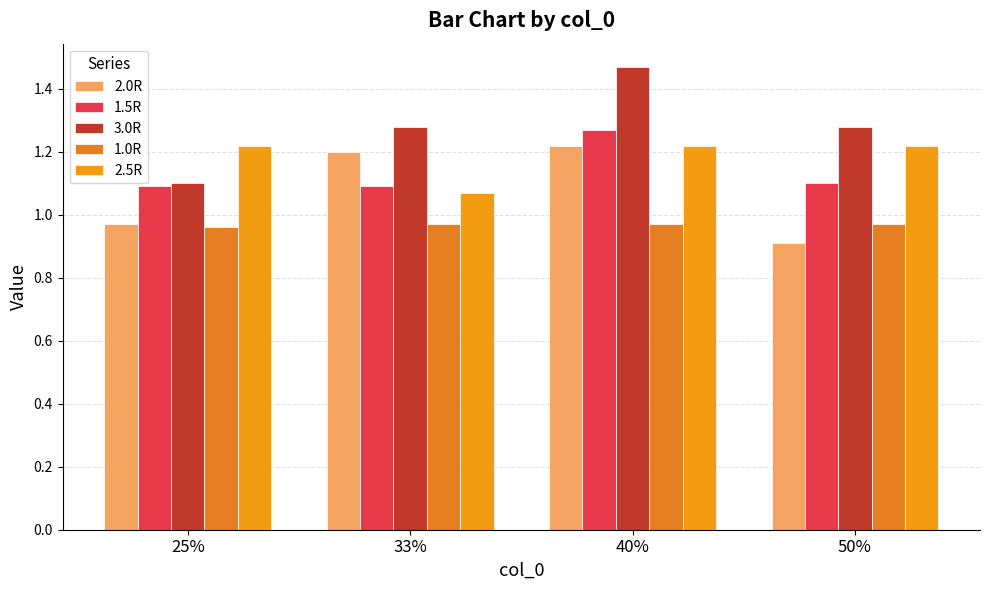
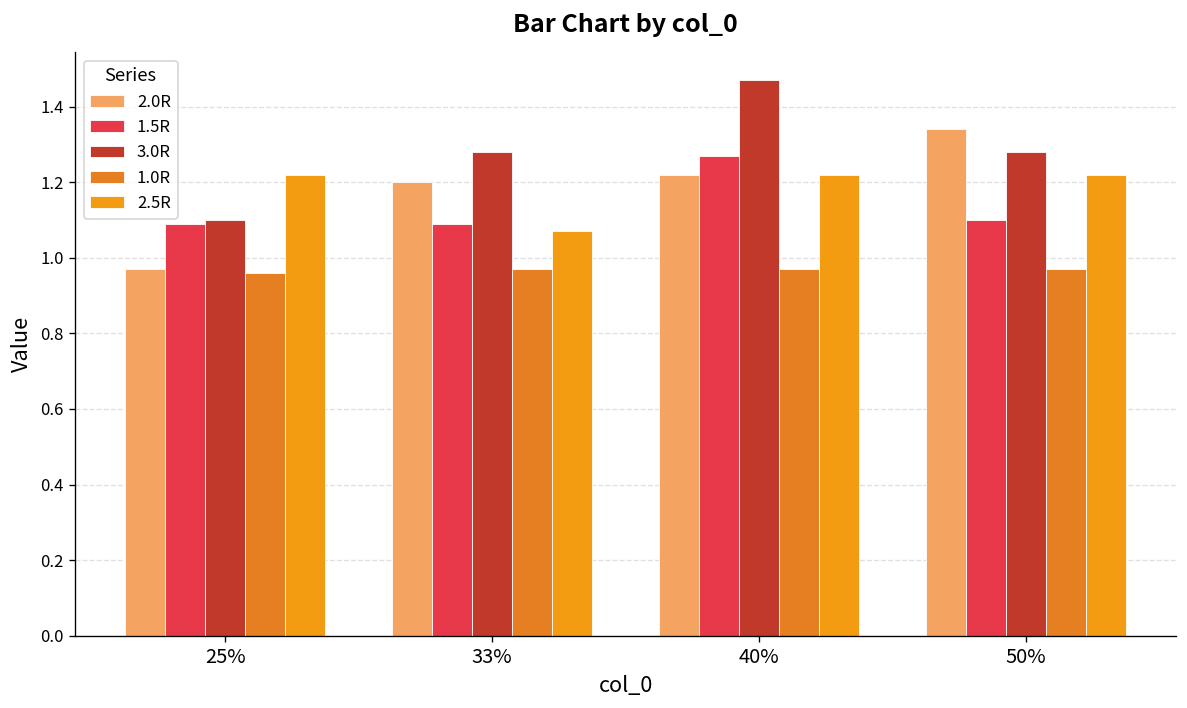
  {
    "2.0R": {
      "25%": 0.97,
      "33%": 1.20,
      "40%": 1.22,
-     "50%": 0.91
+     "50%": 1.34
    }
  }
